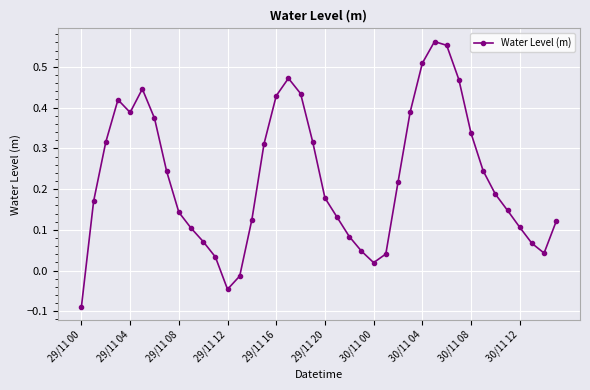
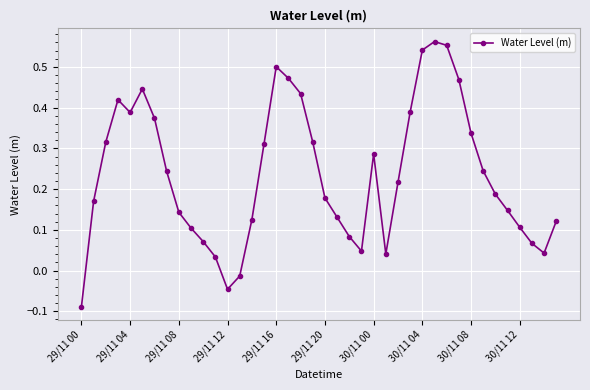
  {
    "29/11 00": -0.09,
    "29/11 04": 0.39,
    "29/11 08": 0.14,
    "29/11 12": -0.05,
-   "29/11 16": 0.43,
+   "29/11 16": 0.50,
    "29/11 20": 0.18,
-   "30/11 00": 0.02,
-   "30/11 04": 0.51,
+   "30/11 00": 0.29,
+   "30/11 04": 0.54,
    "30/11 08": 0.34,
    "30/11 12": 0.11
  }
